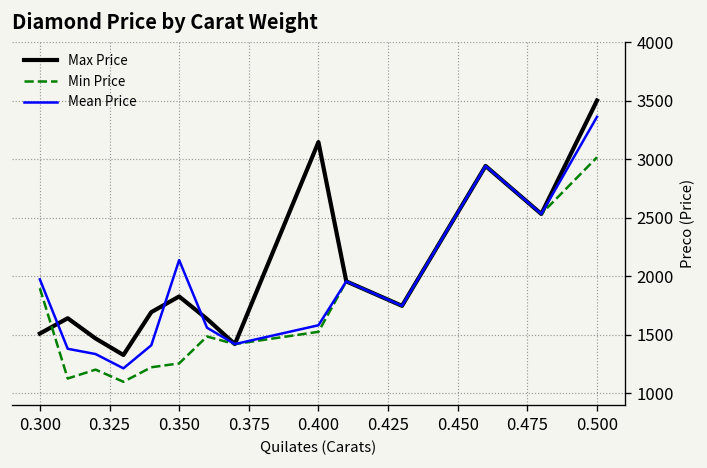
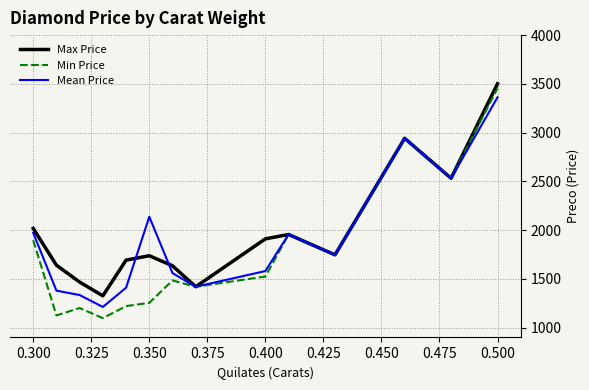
  {
    "Max Price": {
-     "0.300": 1500,
-     "0.350": 1800,
-     "0.400": 3100,
+     "0.300": 2000,
+     "0.350": 1700,
+     "0.400": 1900,
      "0.500": 3500
    },
    "Min Price": {
      "0.300": 1900,
      "0.350": 1300,
      "0.400": 1500,
-     "0.500": 3000
+     "0.500": 3500
    },
    "Mean Price": {
      "0.300": 2000,
      "0.350": 2100,
      "0.400": 1600,
      "0.500": 3400
    }
  }
